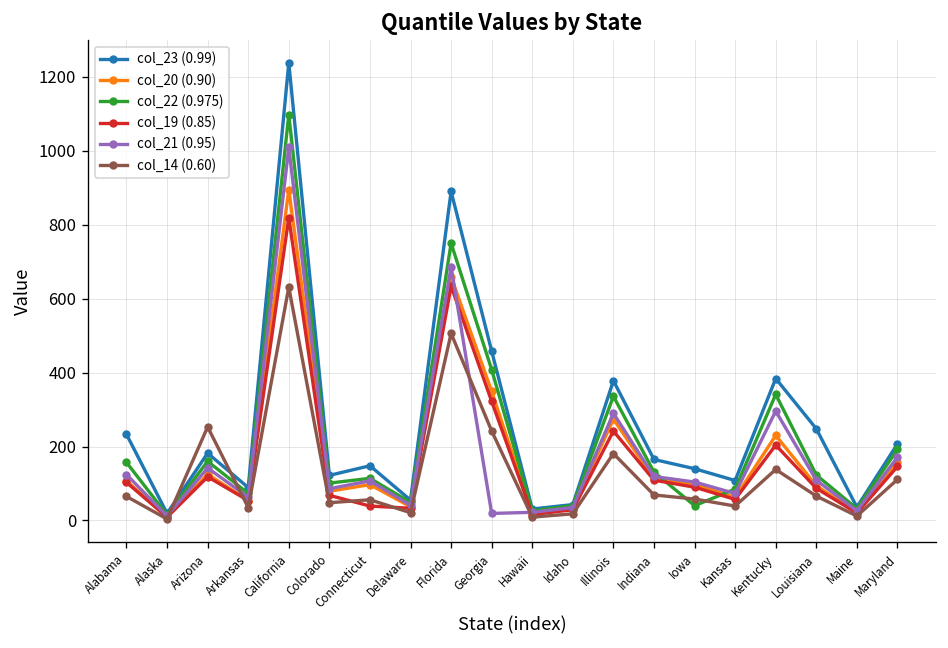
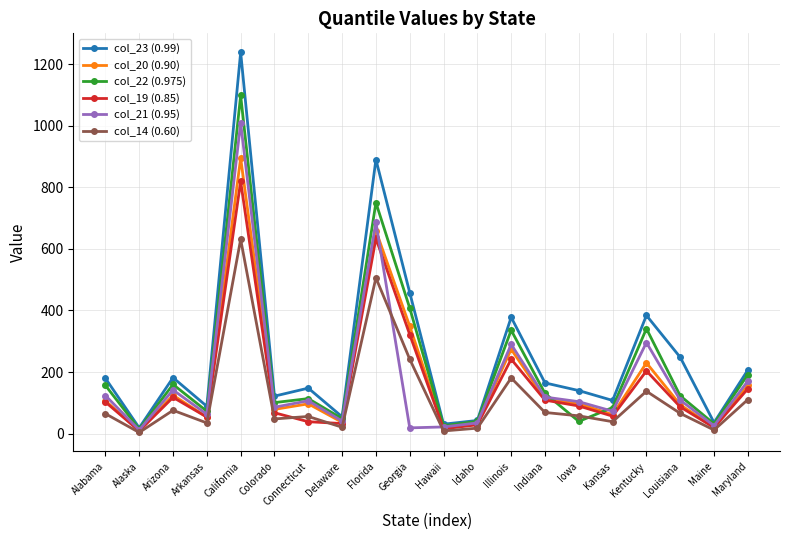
  {
    "col_23 (0.99)": {
-     "Alabama": 230,
+     "Alabama": 180,
      "Arizona": 180,
      "Arkansas": 90,
      "California": 1240,
      "Colorado": 120,
      "Connecticut": 150,
      "Florida": 890,
      "Georgia": 460,
      "Illinois": 380,
      "Indiana": 170,
      "Iowa": 140,
      "Kansas": 110,
      "Kentucky": 380,
      "Louisiana": 250,
      "Maryland": 210
    },
    "col_20 (0.90)": {
      "California": 900,
      "Connecticut": 100,
      "Florida": 660,
      "Georgia": 350,
      "Illinois": 270,
      "Kentucky": 230,
      "Maryland": 160
    },
    "col_22 (0.975)": {
      "Alabama": 160,
      "Arizona": 160,
      "Arkansas": 70,
      "California": 1100,
      "Colorado": 100,
      "Florida": 750,
      "Georgia": 410,
      "Illinois": 340,
      "Indiana": 130,
      "Iowa": 40,
      "Kansas": 90,
      "Kentucky": 340,
      "Louisiana": 120,
      "Maryland": 190
    },
    "col_19 (0.85)": {
      "California": 820,
      "Colorado": 70,
      "Connecticut": 40,
      "Florida": 630,
      "Georgia": 320,
      "Illinois": 240,
      "Kentucky": 200,
      "Maryland": 150
    },
    "col_21 (0.95)": {
      "Alabama": 120,
      "Arizona": 140,
      "Arkansas": 60,
      "California": 1010,
      "Florida": 690,
      "Georgia": 20,
      "Illinois": 290,
      "Kansas": 70,
      "Kentucky": 300,
      "Louisiana": 110,
      "Maryland": 170
    },
    "col_14 (0.60)": {
      "Alabama": 70,
-     "Arizona": 250,
+     "Arizona": 80,
      "Arkansas": 40,
      "California": 630,
      "Colorado": 50,
      "Connecticut": 60,
      "Delaware": 20,
      "Florida": 510,
      "Georgia": 240,
      "Idaho": 20,
      "Illinois": 180,
      "Indiana": 70,
      "Iowa": 60,
      "Kansas": 40,
      "Kentucky": 140,
      "Louisiana": 70,
      "Maryland": 110
    }
  }
